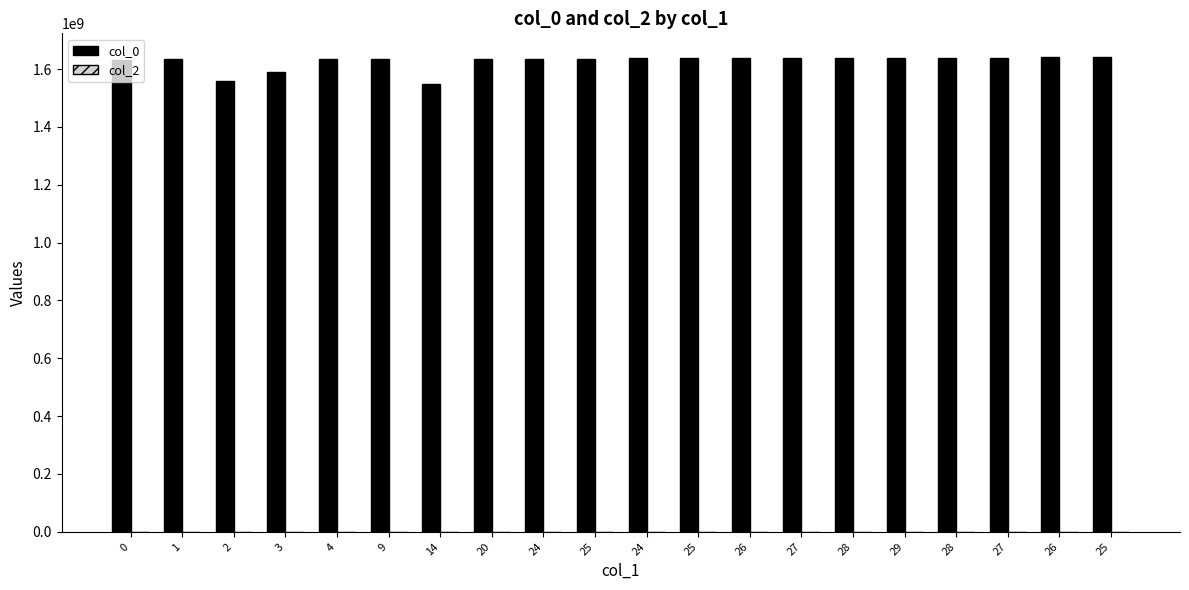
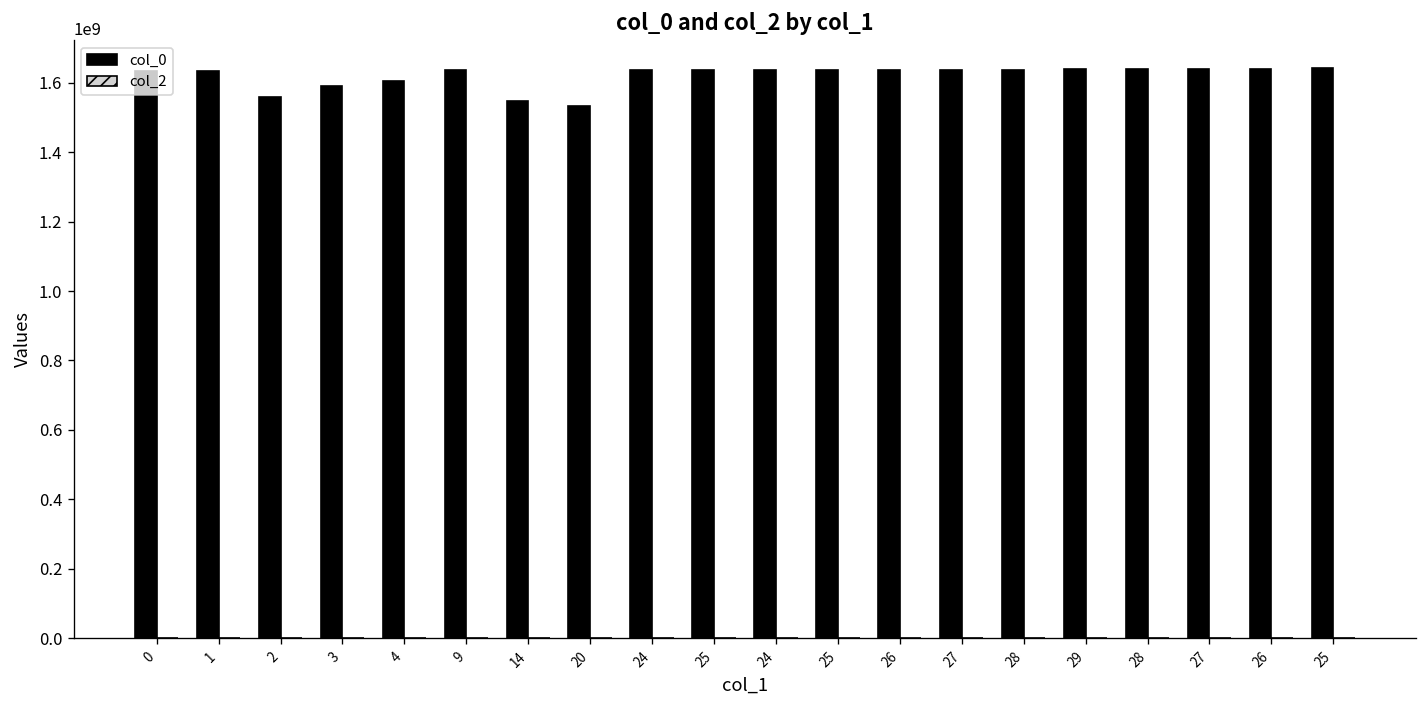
  {
    "col_0": {
      "1": 1640000000,
      "2": 1560000000,
      "3": 1590000000,
-     "4": 1640000000,
+     "4": 1600000000,
      "9": 1640000000,
      "14": 1550000000,
-     "20": 1640000000,
+     "20": 1530000000,
      "29": 1640000000
    },
    "col_2": {
      "0": 0,
      "1": 0,
      "2": 0,
      "3": 0,
      "4": 0,
      "9": 0,
      "14": 0,
      "20": 0,
      "29": 0
    }
  }
